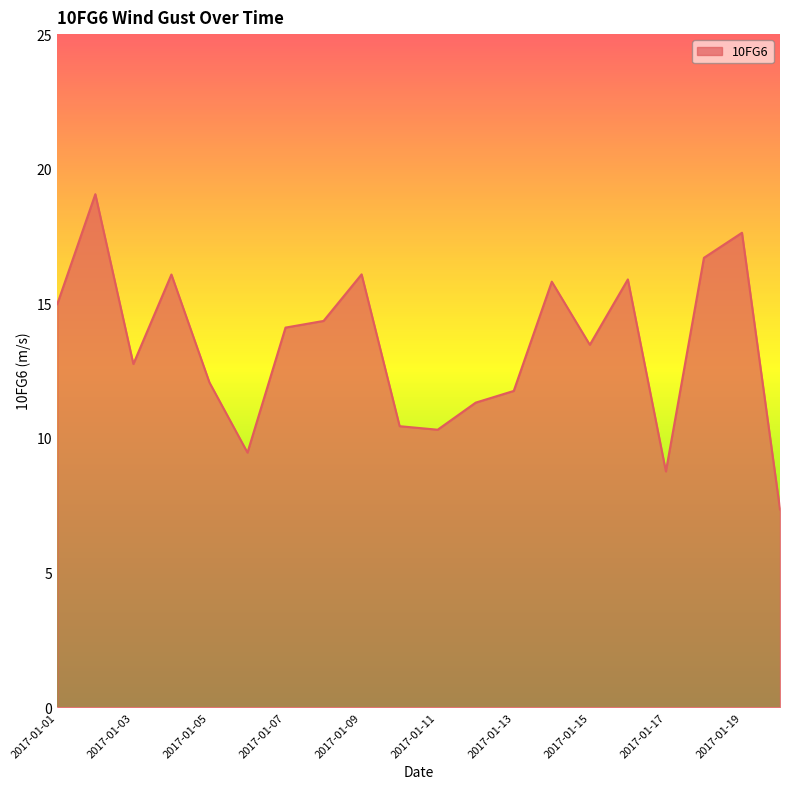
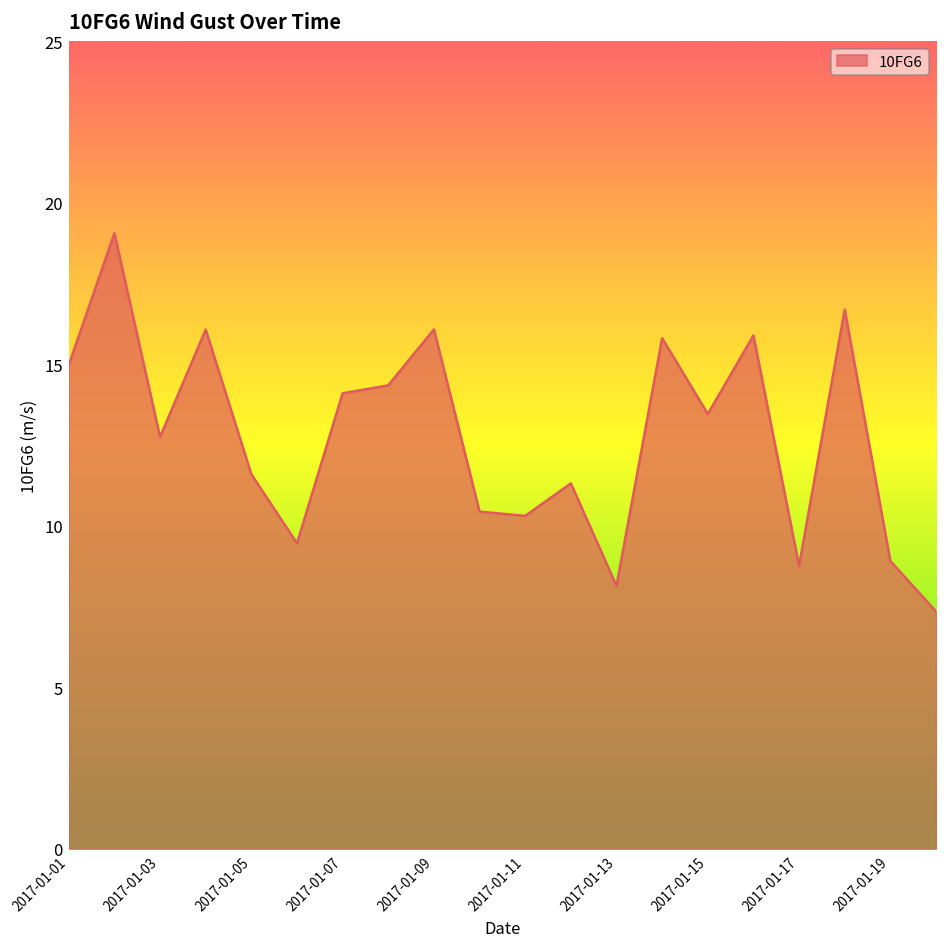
  {
    "2017-01-01": 15.0,
    "2017-01-03": 12.7,
-   "2017-01-05": 12.1,
+   "2017-01-05": 11.6,
    "2017-01-07": 14.1,
    "2017-01-09": 16.1,
    "2017-01-11": 10.3,
-   "2017-01-13": 11.7,
+   "2017-01-13": 8.1,
    "2017-01-15": 13.5,
    "2017-01-17": 8.8,
-   "2017-01-19": 17.6
+   "2017-01-19": 8.9
  }
